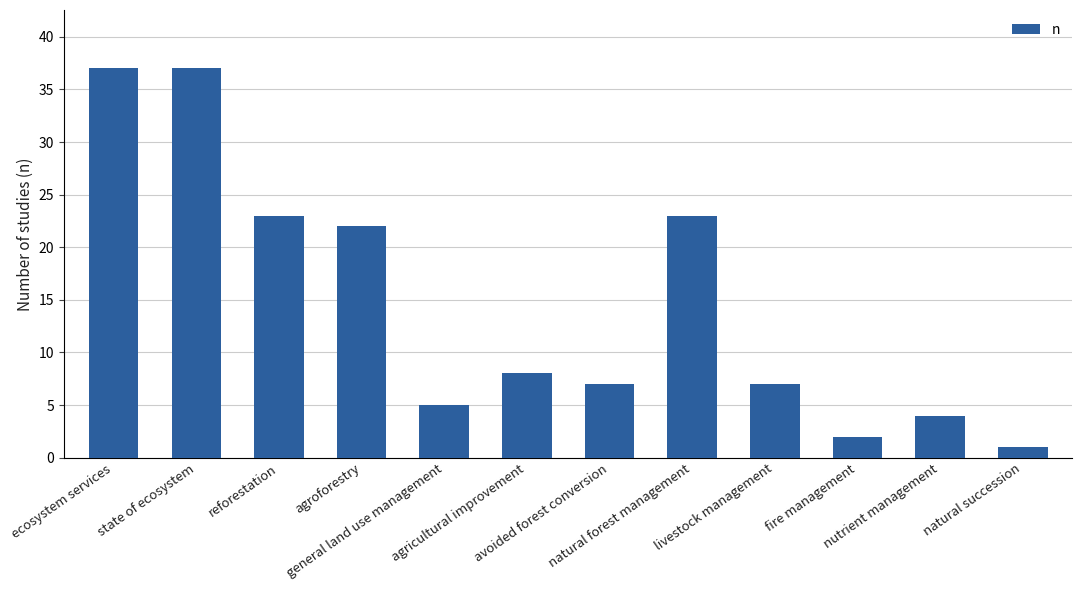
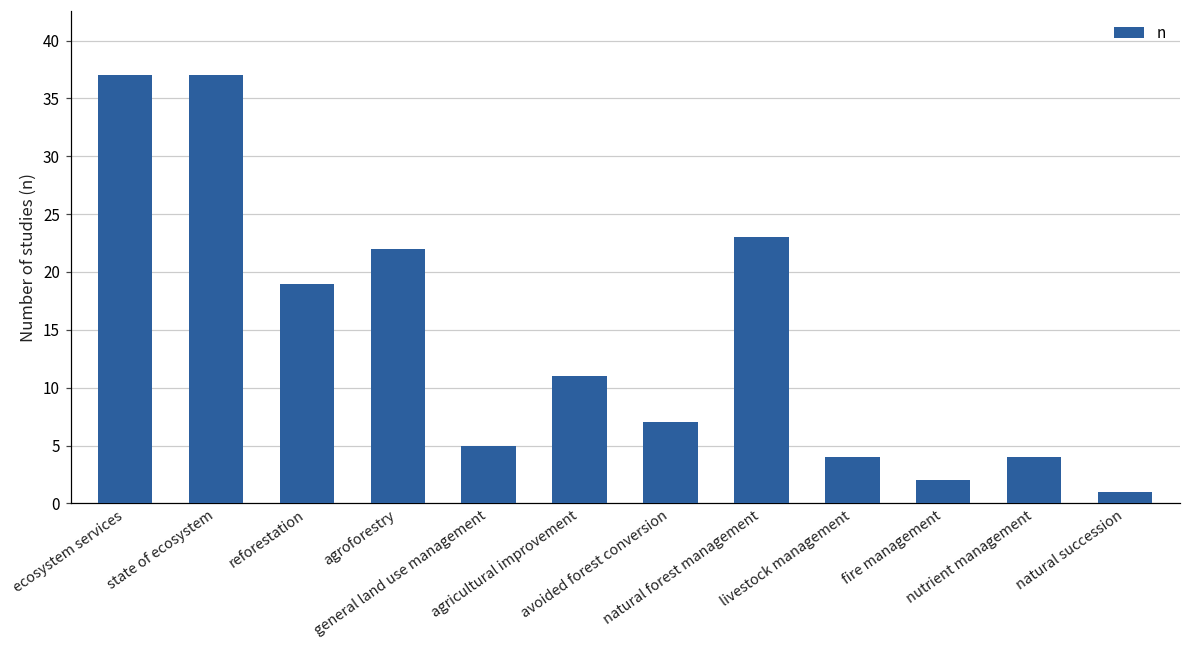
  {
    "ecosystem services": 37,
    "state of ecosystem": 37,
-   "reforestation": 23,
+   "reforestation": 19,
    "agroforestry": 22,
    "general land use management": 5,
-   "agricultural improvement": 8,
+   "agricultural improvement": 11,
    "avoided forest conversion": 7,
    "natural forest management": 23,
-   "livestock management": 7,
+   "livestock management": 4,
    "fire management": 2,
    "nutrient management": 4,
    "natural succession": 1
  }
